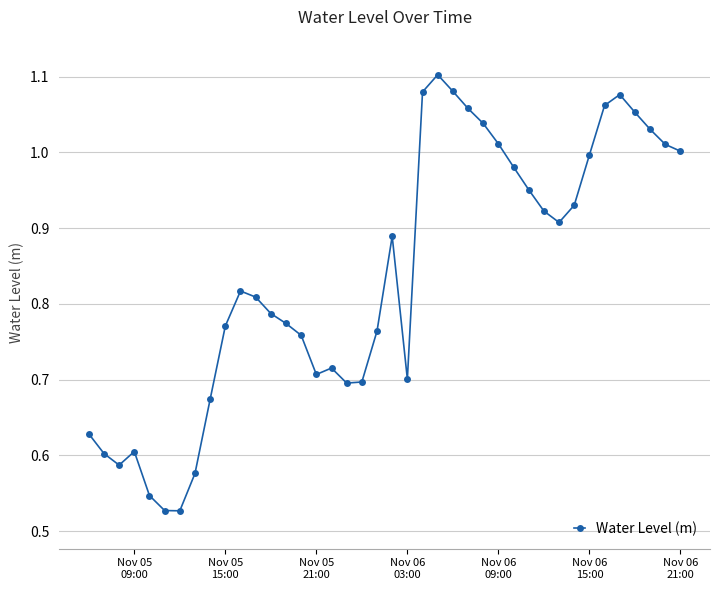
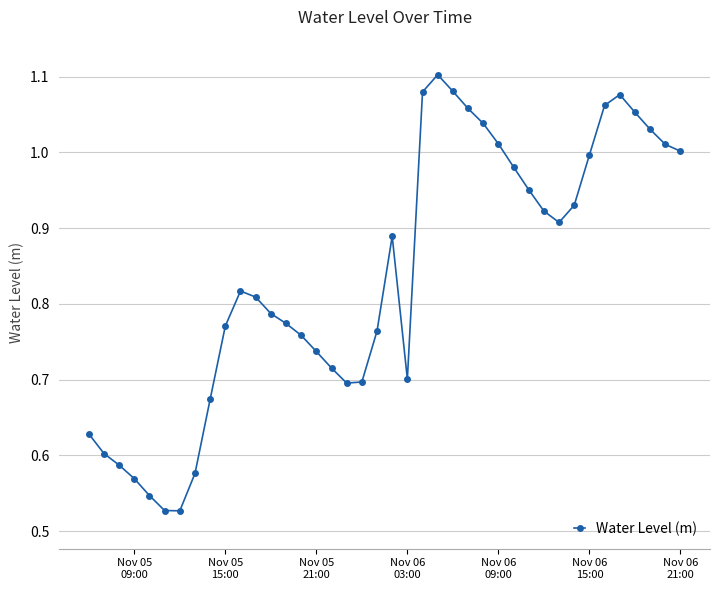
  {
-   "Nov 05 09:00": 0.61,
+   "Nov 05 09:00": 0.57,
    "Nov 05 15:00": 0.77,
-   "Nov 05 21:00": 0.71,
+   "Nov 05 21:00": 0.74,
    "Nov 06 03:00": 0.70,
    "Nov 06 09:00": 1.01,
    "Nov 06 15:00": 1.00,
    "Nov 06 21:00": 1.00
  }
